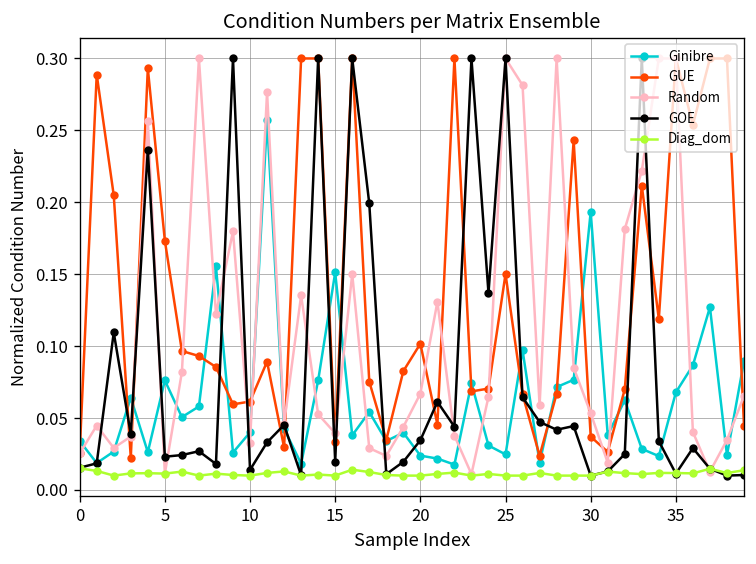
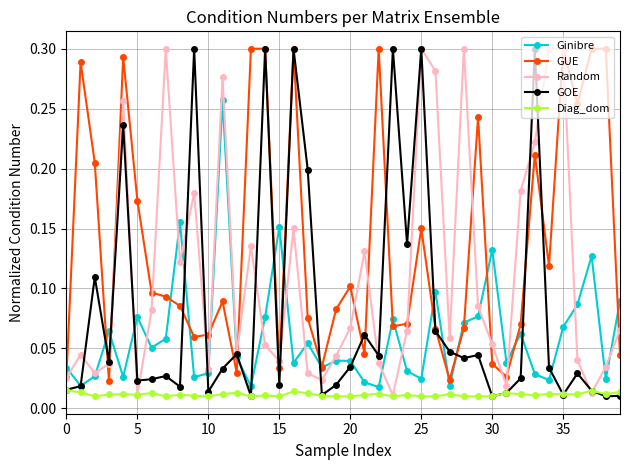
  {
    "Ginibre": {
      "0": 0.034,
      "5": 0.076,
-     "10": 0.040,
+     "10": 0.029,
      "15": 0.151,
-     "20": 0.024,
+     "20": 0.040,
      "25": 0.025,
-     "30": 0.193,
+     "30": 0.132,
      "35": 0.068
    },
    "GUE": {
      "5": 0.173,
      "10": 0.061,
      "15": 0.033,
      "20": 0.102,
      "25": 0.150,
      "30": 0.037
    },
    "Random": {
      "10": 0.033,
      "15": 0.039,
      "20": 0.067,
      "30": 0.053
    },
    "GOE": {
      "5": 0.023,
      "10": 0.014,
      "15": 0.020,
      "20": 0.035
    },
    "Diag_dom": {
      "10": 0.010,
      "15": 0.010,
      "20": 0.010,
      "25": 0.010
    }
  }
